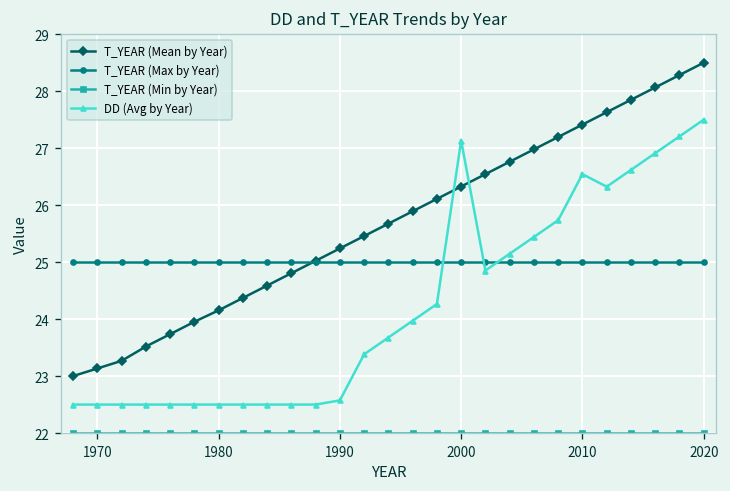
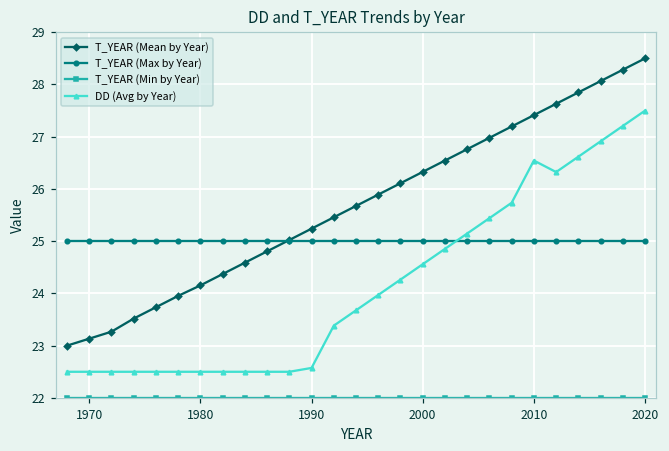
  {
    "T_YEAR (Min by Year)": {
      "1970": 22.0,
      "1980": 22.0,
      "1990": 22.0,
      "2000": 22.0,
      "2010": 22.0,
      "2020": 22.0
    },
    "DD (Avg by Year)": {
      "1970": 22.5,
      "1980": 22.5,
      "1990": 22.6,
-     "2000": 27.1,
+     "2000": 24.6,
      "2010": 26.5,
      "2020": 27.5
    }
  }
